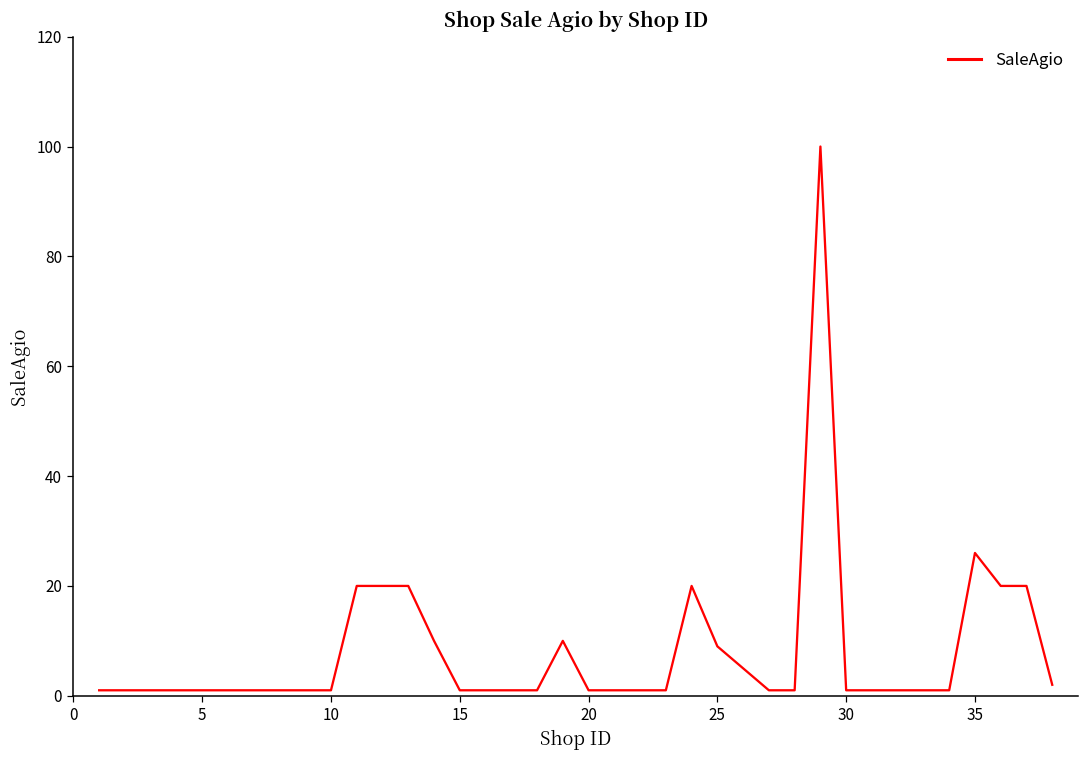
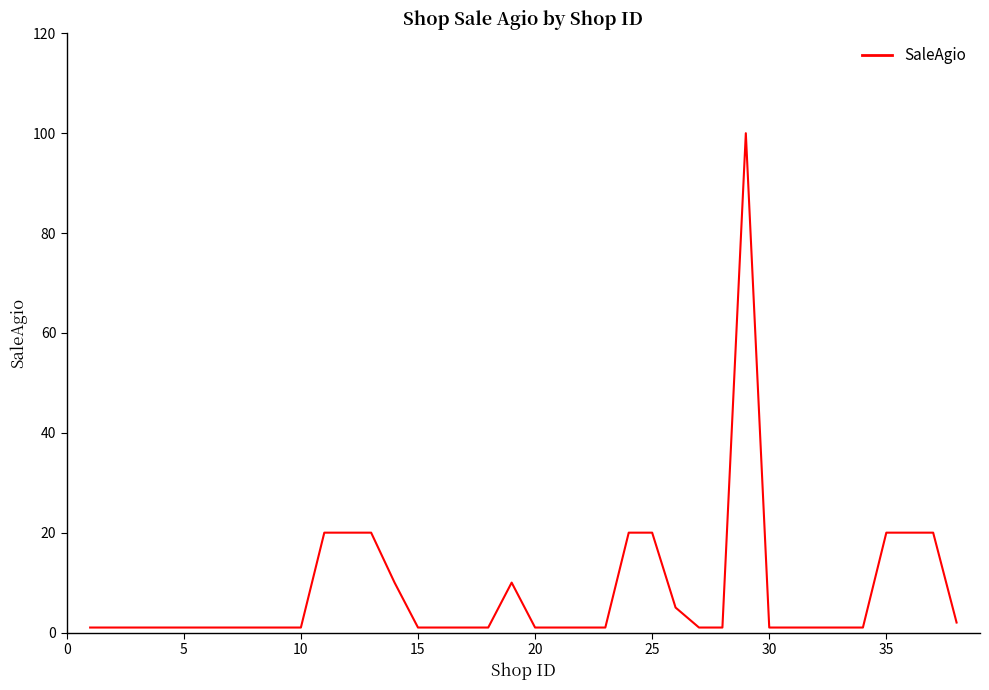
  {
    "5": 1,
    "10": 1,
    "15": 1,
    "20": 1,
-   "25": 9,
+   "25": 20,
    "30": 1,
-   "35": 26
+   "35": 20
  }
